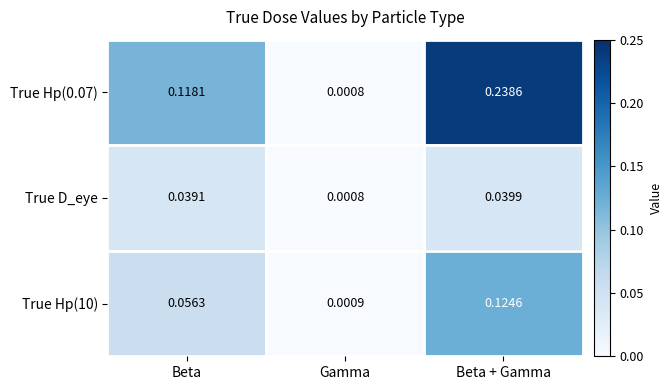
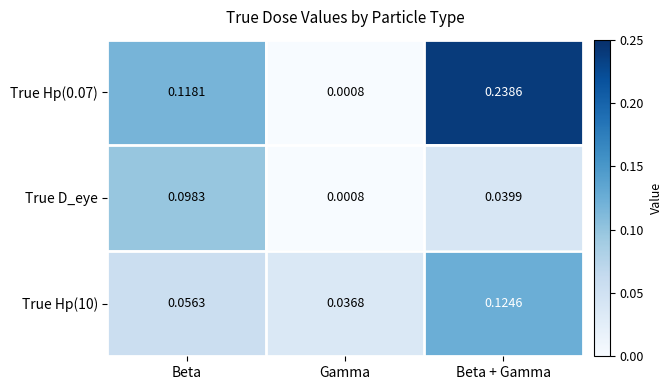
  {
    "True Hp(0.07)": {
      "Beta": 0.1181,
      "Gamma": 0.0008,
      "Beta + Gamma": 0.2386
    },
    "True D_eye": {
-     "Beta": 0.0391,
+     "Beta": 0.0983,
      "Gamma": 0.0008,
      "Beta + Gamma": 0.0399
    },
    "True Hp(10)": {
      "Beta": 0.0563,
-     "Gamma": 0.0009,
+     "Gamma": 0.0368,
      "Beta + Gamma": 0.1246
    }
  }
